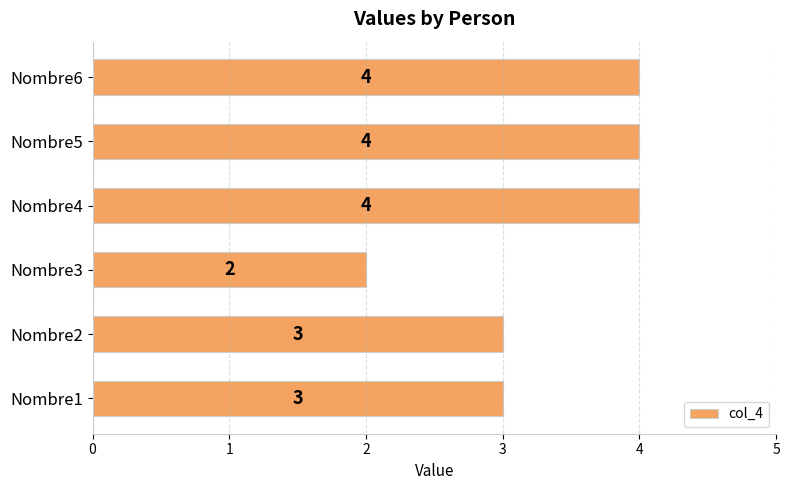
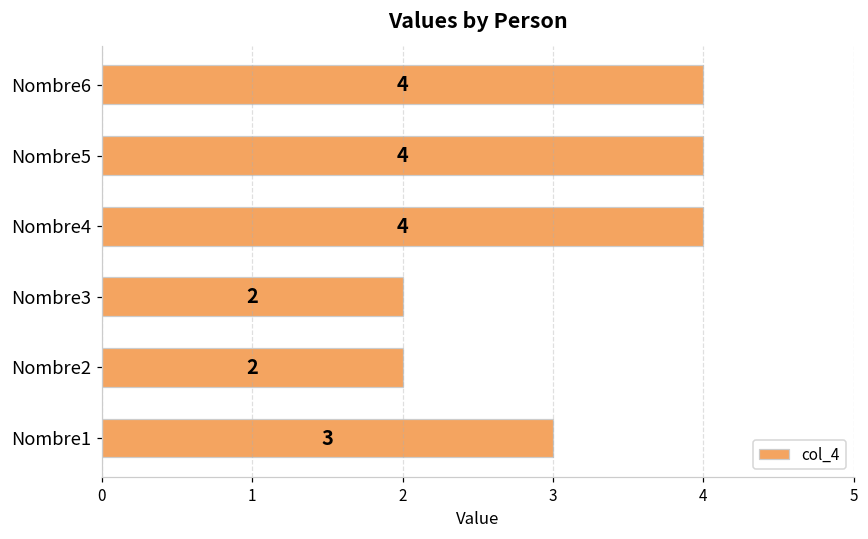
  {
    "Nombre6": 4,
    "Nombre5": 4,
    "Nombre4": 4,
    "Nombre3": 2,
-   "Nombre2": 3,
+   "Nombre2": 2,
    "Nombre1": 3
  }
